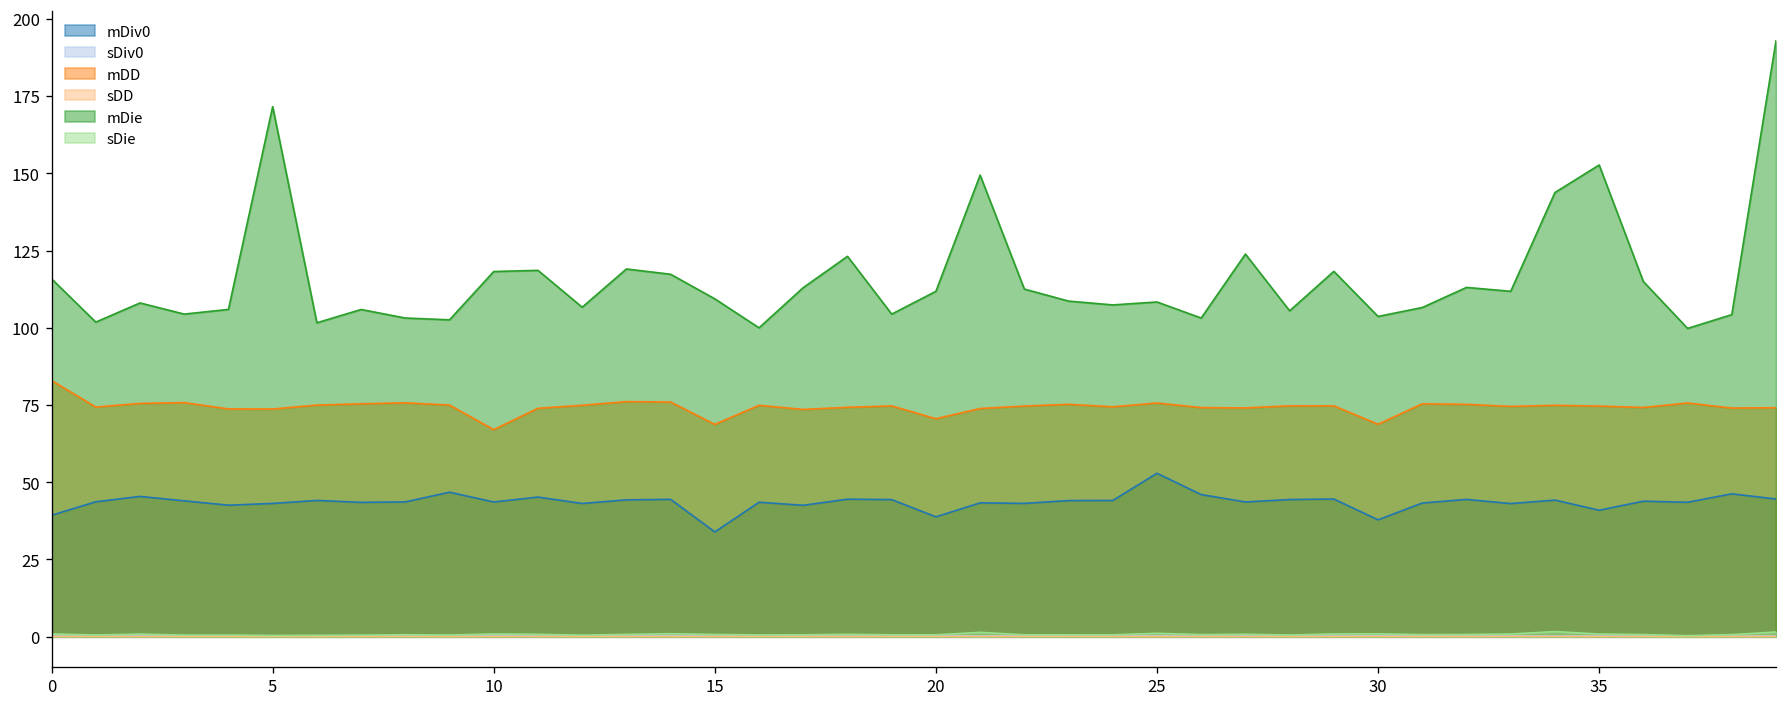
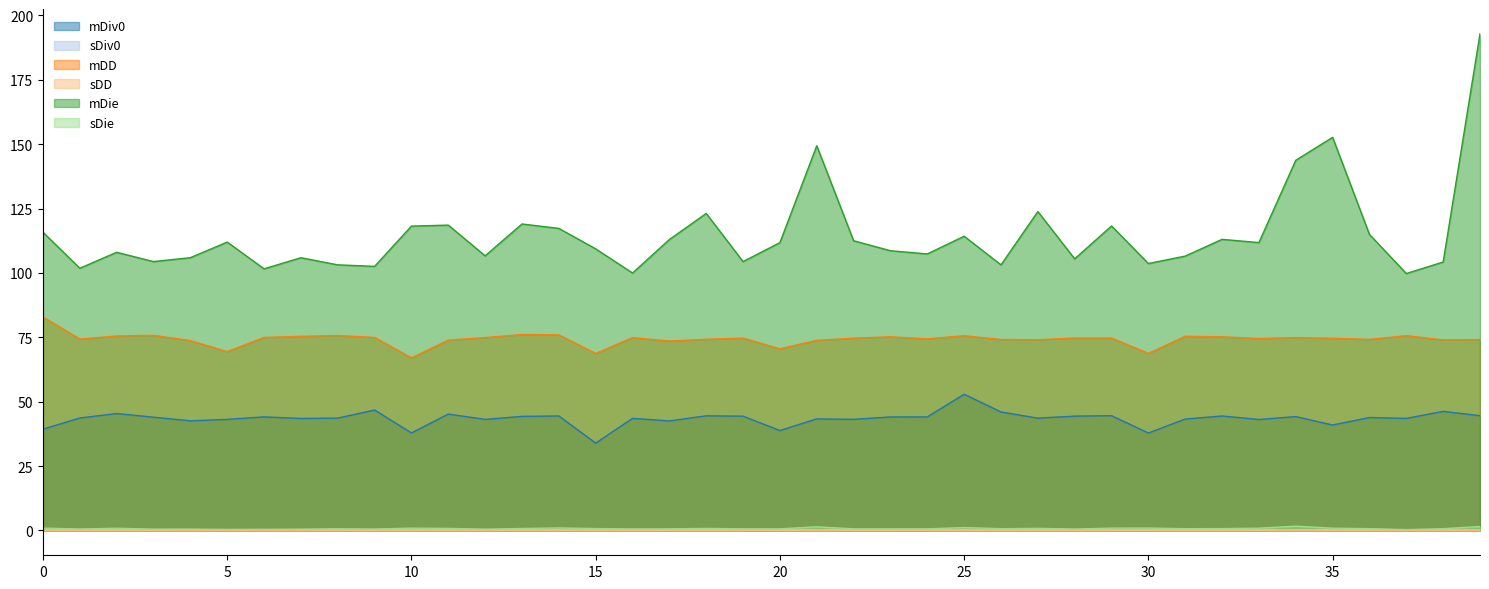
  {
    "mDiv0": {
      "0": 39,
      "5": 43,
-     "10": 44,
+     "10": 38,
      "15": 34,
      "20": 39,
      "25": 53,
      "30": 38,
      "35": 41
    },
    "mDD": {
      "0": 83,
-     "5": 74,
+     "5": 69,
      "10": 67,
      "15": 69,
      "20": 71,
      "25": 76,
      "30": 69,
      "35": 75
    },
    "sDD": {
      "25": 0
    },
    "mDie": {
      "0": 116,
-     "5": 172,
+     "5": 112,
      "10": 118,
      "15": 109,
      "20": 112,
-     "25": 108,
+     "25": 114,
      "30": 104,
      "35": 153
    }
  }
